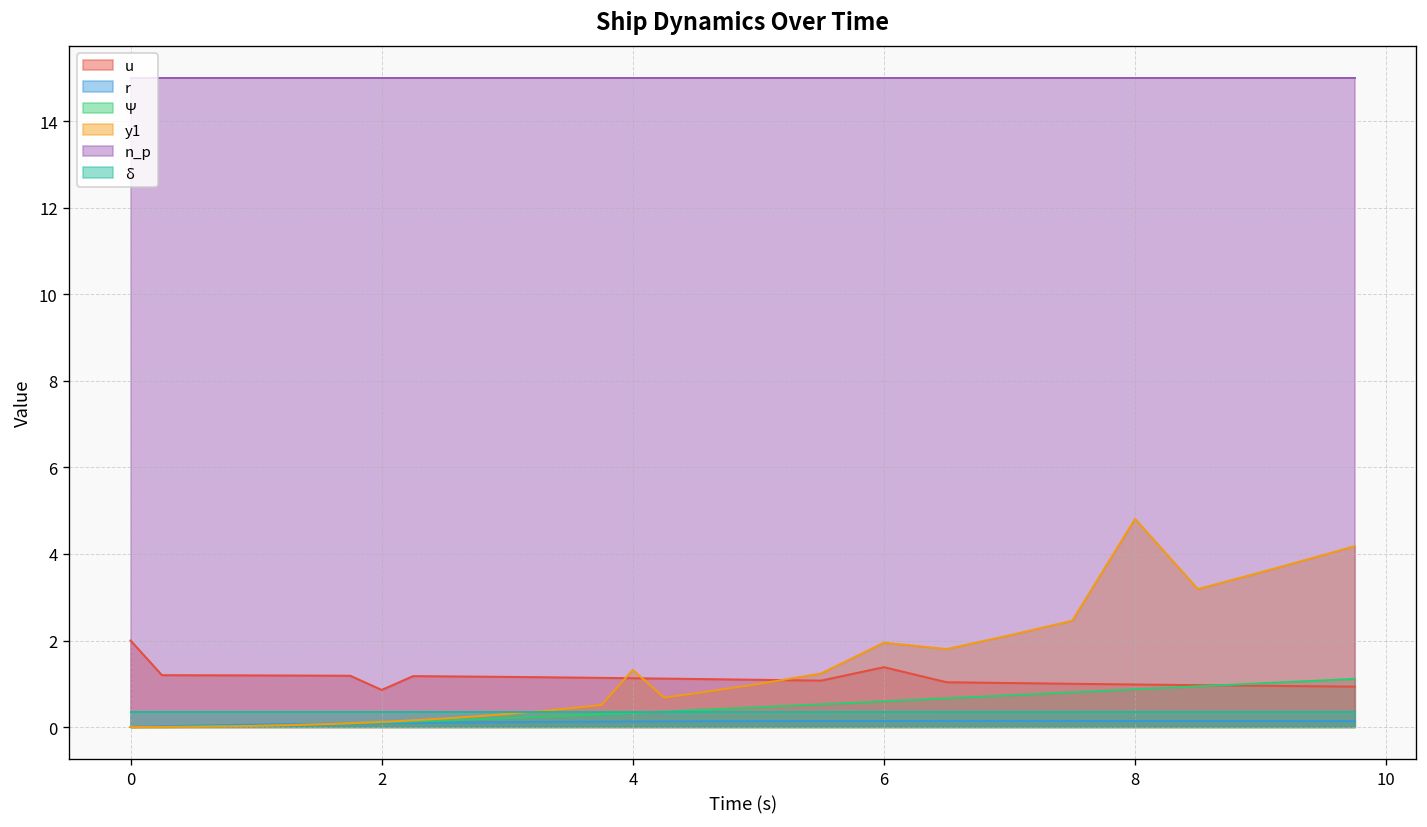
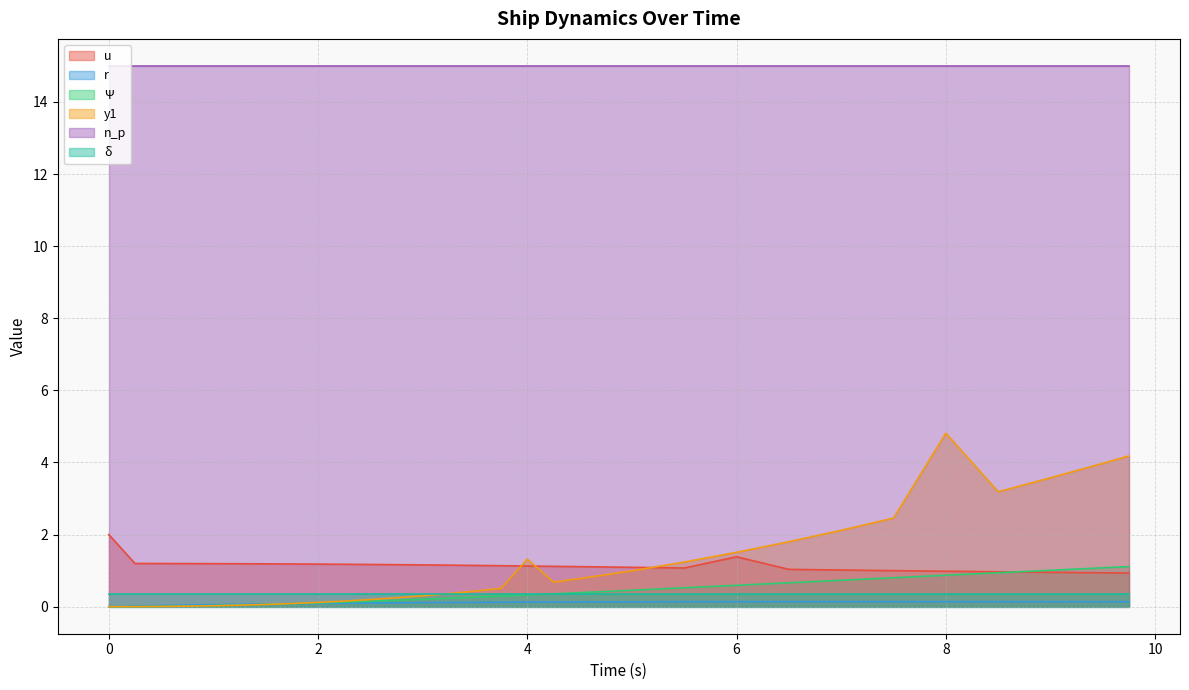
  {
    "u": {
      "0": 2.0,
-     "2": 0.9,
+     "2": 1.2,
      "4": 1.1,
      "6": 1.4,
      "8": 1.0
    },
    "y1": {
      "4": 1.3,
-     "6": 1.9,
+     "6": 1.5,
      "8": 4.8
    },
    "n_p": {
      "2": 15.0,
      "4": 15.0,
      "6": 15.0,
      "8": 15.0
    }
  }
